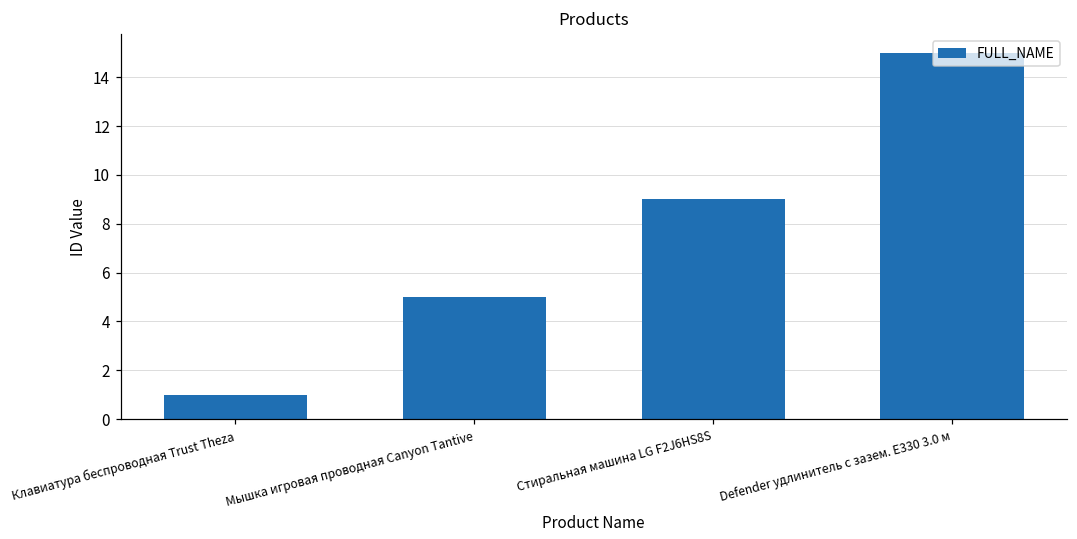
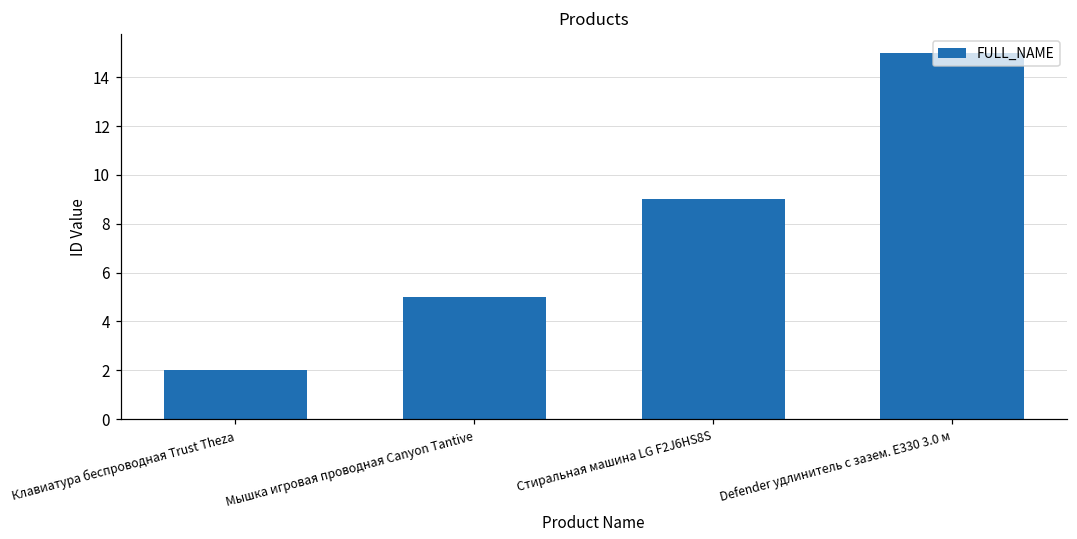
  {
-   "Клавиатура беспроводная Trust Theza": 1,
+   "Клавиатура беспроводная Trust Theza": 2,
    "Мышка игровая проводная Canyon Tantive": 5,
    "Стиральная машина LG F2J6HS8S": 9
  }
